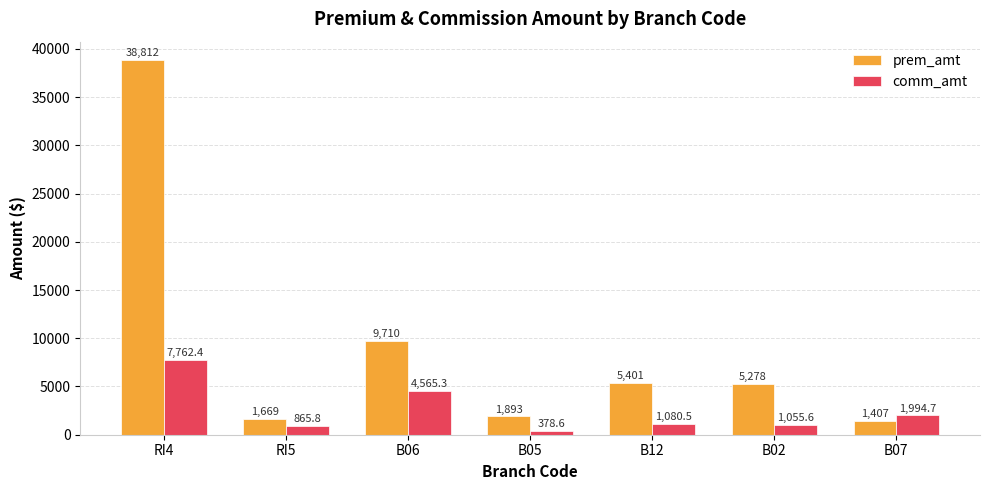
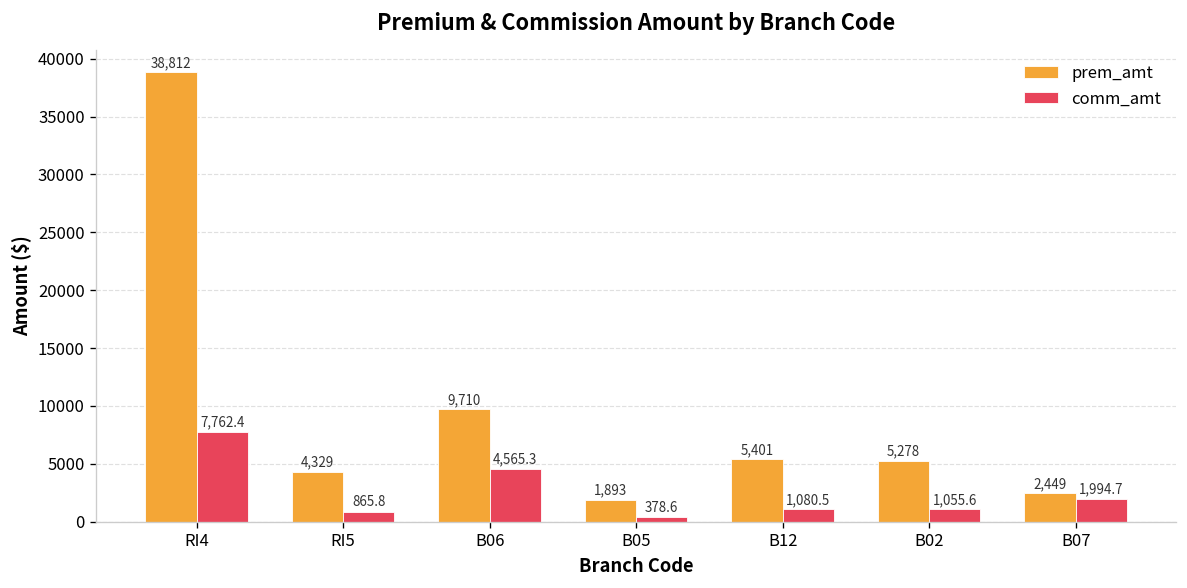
  {
    "prem_amt": {
      "RI4": "38,812",
-     "RI5": "1,669",
+     "RI5": "4,329",
      "B06": "9,710",
      "B05": "1,893",
      "B12": "5,401",
      "B02": "5,278",
-     "B07": "1,407"
+     "B07": "2,449"
    },
    "comm_amt": {
      "RI4": "7,762.4",
      "RI5": "865.8",
      "B06": "4,565.3",
      "B05": "378.6",
      "B12": "1,080.5",
      "B02": "1,055.6",
      "B07": "1,994.7"
    }
  }
